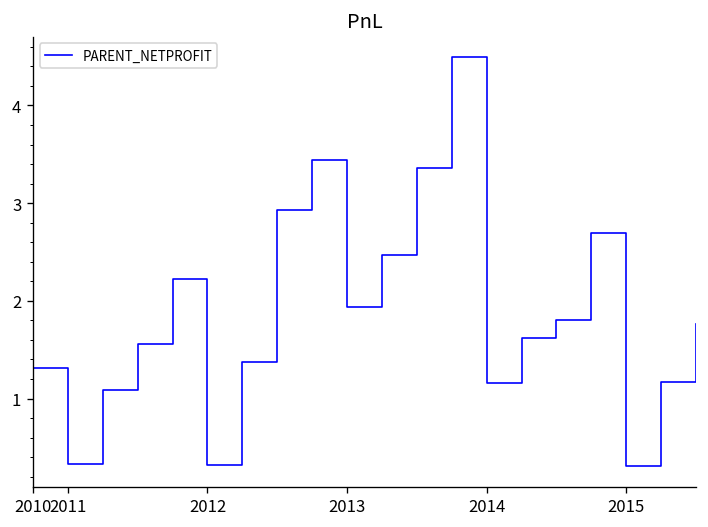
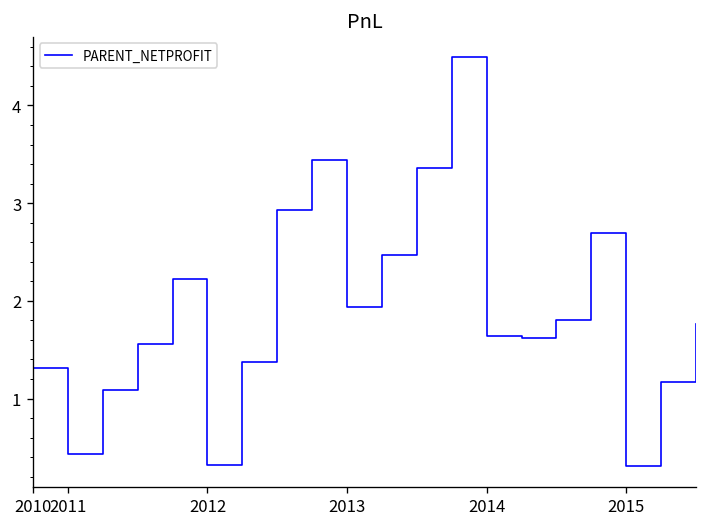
  {
    "2010": 1.3,
-   "2011": 0.3,
+   "2011": 0.4,
    "2012": 0.3,
    "2013": 1.9,
-   "2014": 1.2,
+   "2014": 1.6,
    "2015": 0.3
  }
